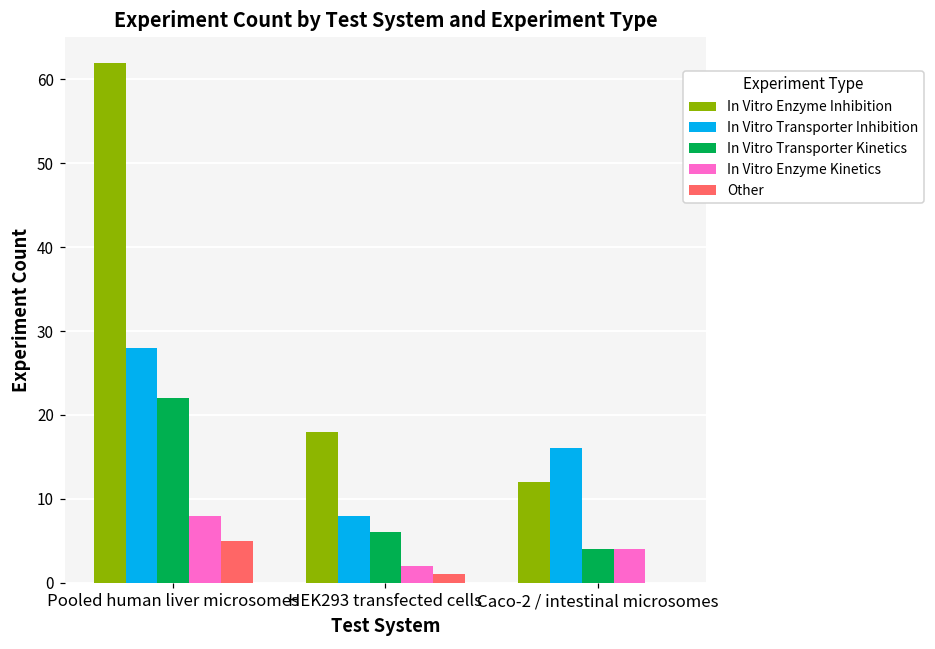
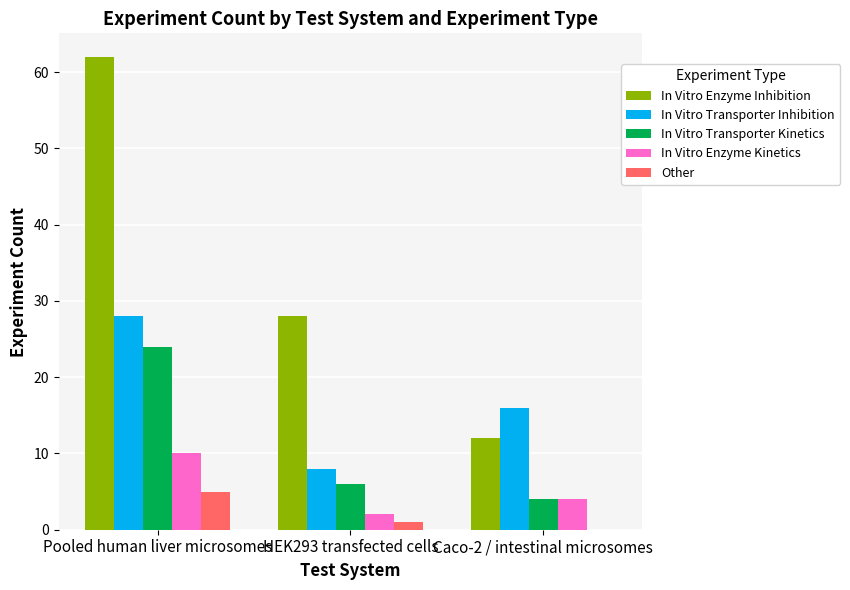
  {
    "In Vitro Enzyme Inhibition": {
      "Pooled human liver microsomes": 62,
-     "HEK293 transfected cells": 18,
+     "HEK293 transfected cells": 28,
      "Caco-2 / intestinal microsomes": 12
    },
    "In Vitro Transporter Inhibition": {
      "Pooled human liver microsomes": 28,
      "HEK293 transfected cells": 8,
      "Caco-2 / intestinal microsomes": 16
    },
    "In Vitro Transporter Kinetics": {
-     "Pooled human liver microsomes": 22,
+     "Pooled human liver microsomes": 24,
      "HEK293 transfected cells": 6,
      "Caco-2 / intestinal microsomes": 4
    },
    "In Vitro Enzyme Kinetics": {
-     "Pooled human liver microsomes": 8,
+     "Pooled human liver microsomes": 10,
      "HEK293 transfected cells": 2,
      "Caco-2 / intestinal microsomes": 4
    },
    "Other": {
      "Pooled human liver microsomes": 5,
      "HEK293 transfected cells": 1,
      "Caco-2 / intestinal microsomes": 0
    }
  }
